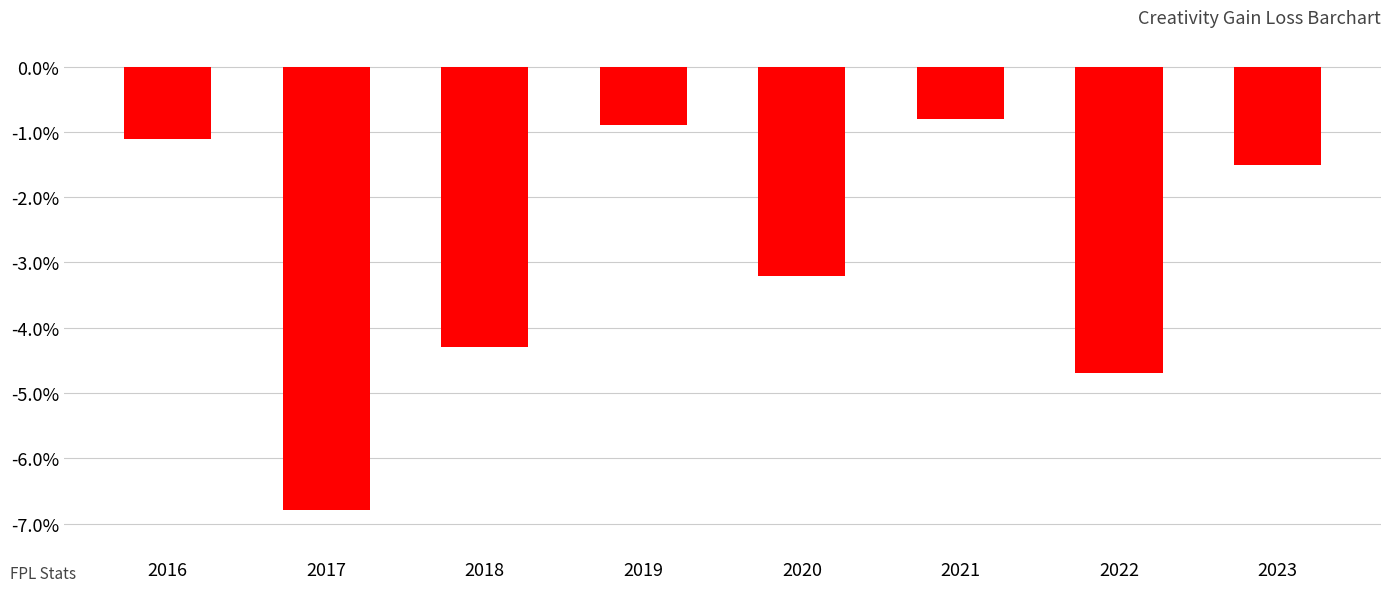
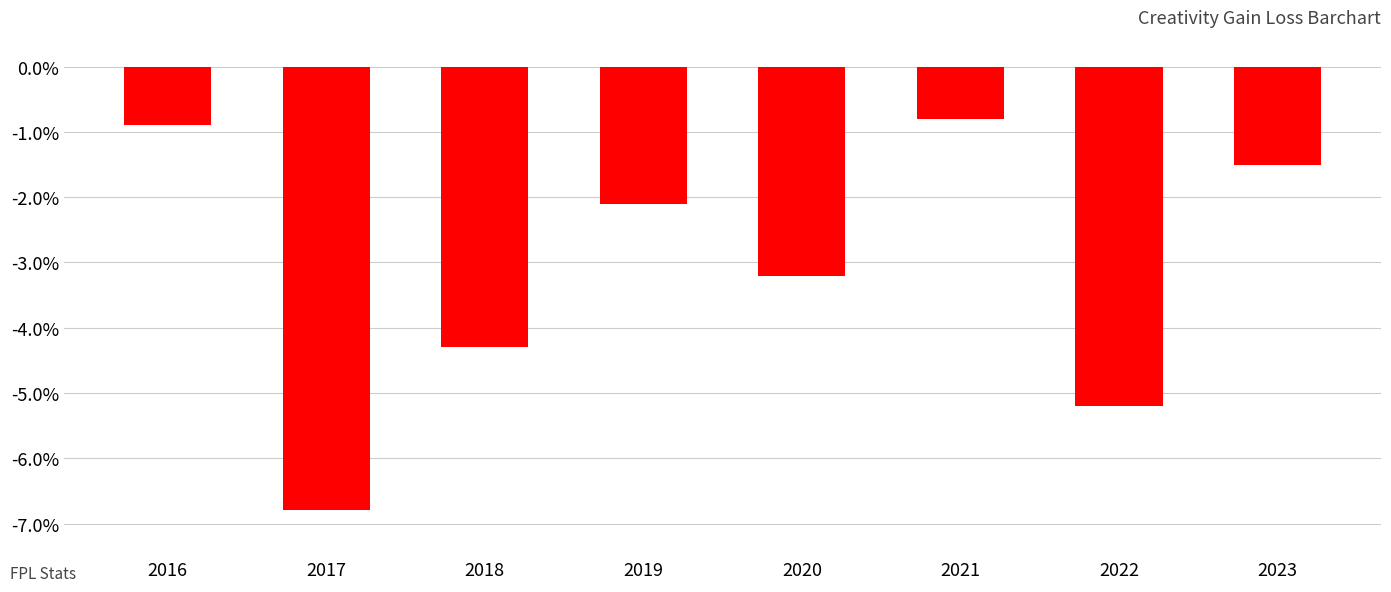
  {
-   "2016": "-1.1%",
+   "2016": "-0.9%",
    "2017": "-6.8%",
    "2018": "-4.3%",
-   "2019": "-0.9%",
+   "2019": "-2.1%",
    "2020": "-3.2%",
    "2021": "-0.8%",
-   "2022": "-4.7%",
+   "2022": "-5.2%",
    "2023": "-1.5%"
  }
